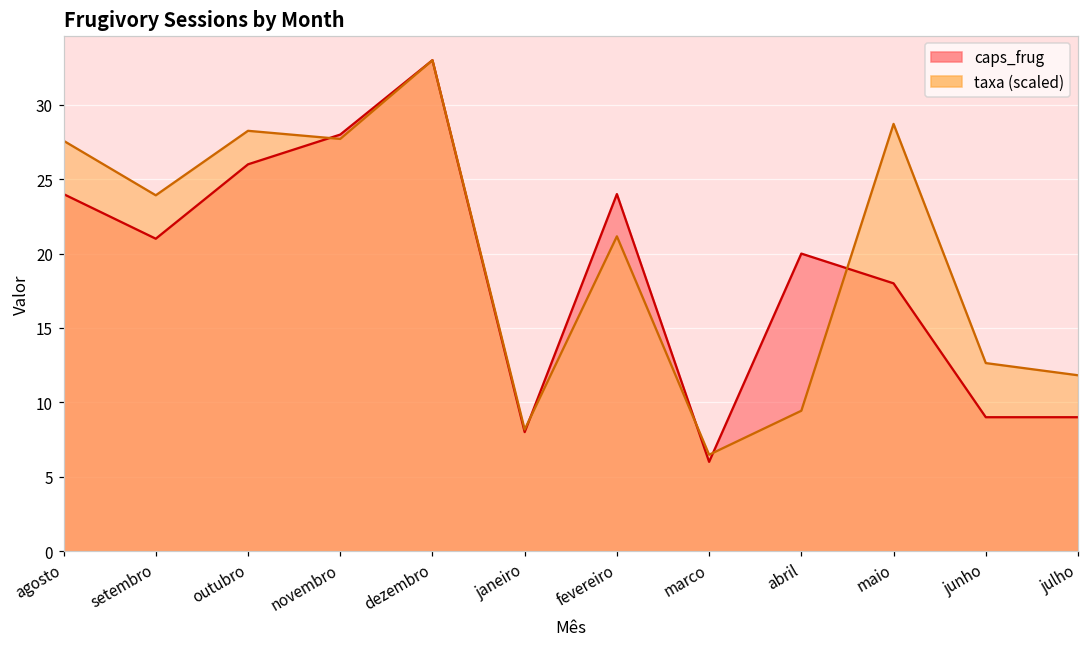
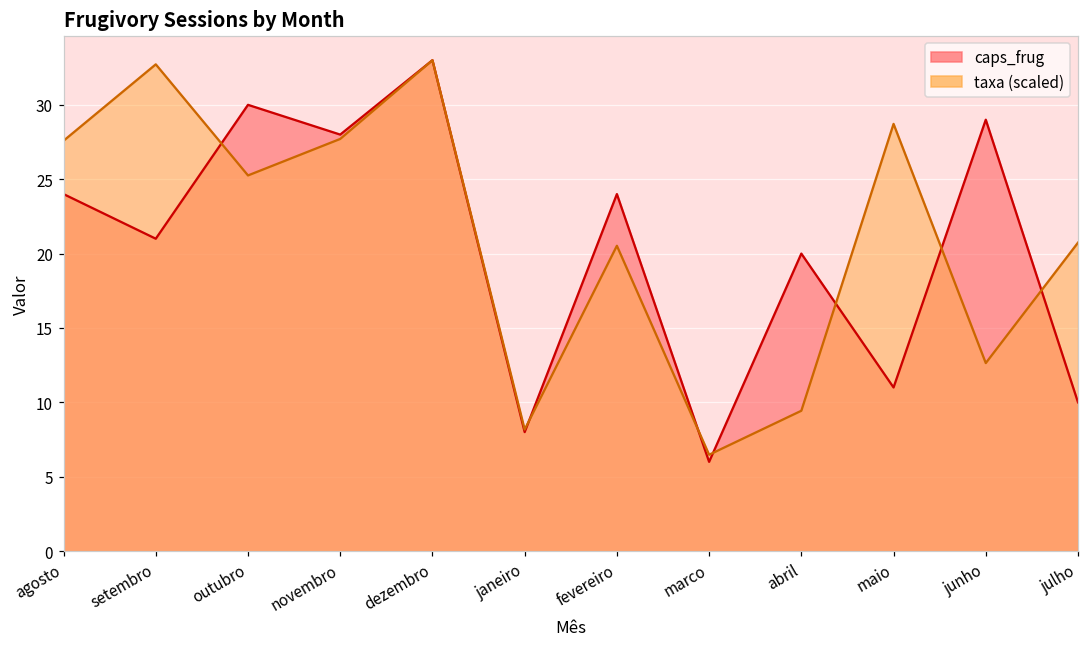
  {
    "caps_frug": {
      "agosto": 24,
      "setembro": 21,
-     "outubro": 26,
+     "outubro": 30,
      "novembro": 28,
      "fevereiro": 24,
      "marco": 6,
      "abril": 20,
-     "maio": 18,
-     "junho": 9,
-     "julho": 9
+     "maio": 11,
+     "junho": 29,
+     "julho": 10
    },
    "taxa (scaled)": {
      "agosto": 27.6,
-     "setembro": 23.9,
-     "outubro": 28.3,
+     "setembro": 32.7,
+     "outubro": 25.3,
      "novembro": 27.7,
-     "fevereiro": 21.2,
+     "fevereiro": 20.5,
      "marco": 6.5,
      "abril": 9.4,
      "maio": 28.7,
      "junho": 12.6,
-     "julho": 11.8
+     "julho": 20.7
    }
  }
